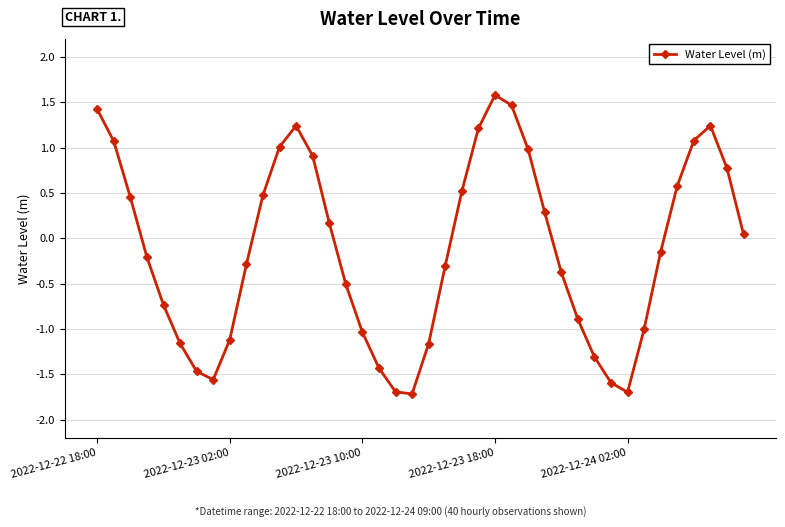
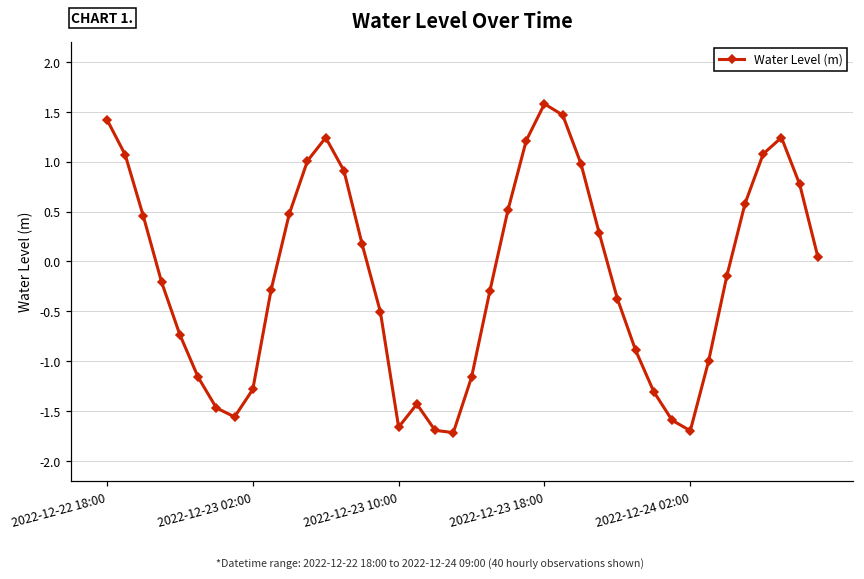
  {
    "2022-12-22 18:00": 1.4,
-   "2022-12-23 02:00": -1.1,
-   "2022-12-23 10:00": -1.0,
+   "2022-12-23 02:00": -1.3,
+   "2022-12-23 10:00": -1.7,
    "2022-12-23 18:00": 1.6,
    "2022-12-24 02:00": -1.7
  }
